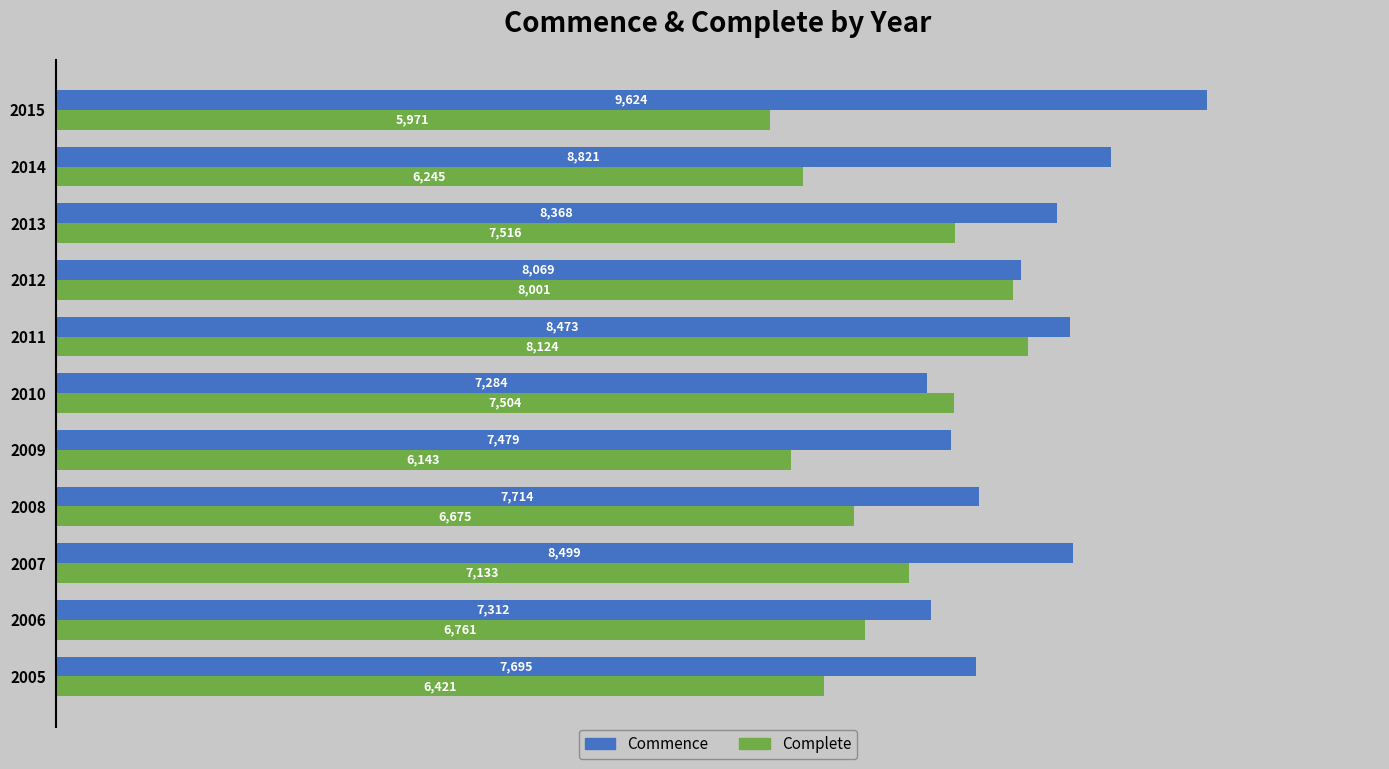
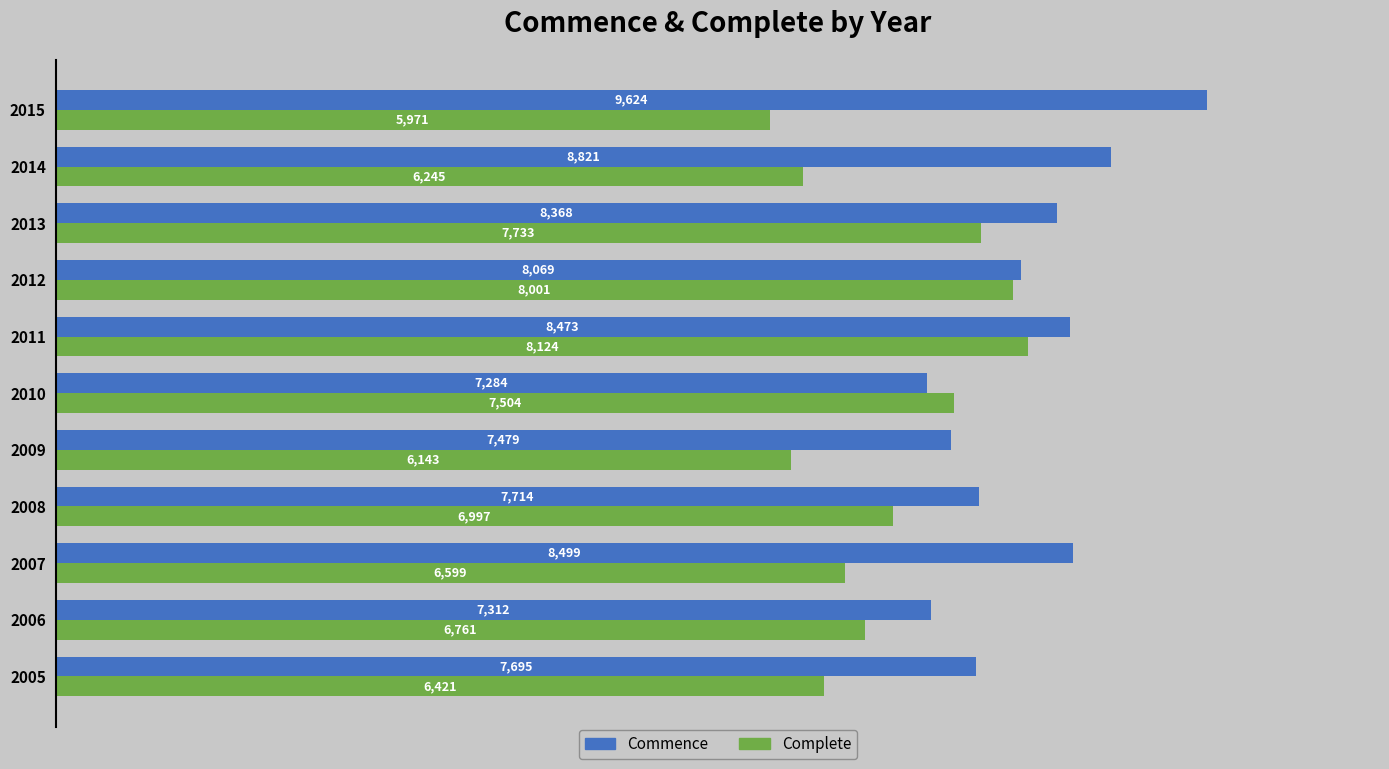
  {
    "Commence": {
      "2015": "9,624",
      "2014": "8,821",
      "2013": "8,368",
      "2012": "8,069",
      "2011": "8,473",
      "2010": "7,284",
      "2009": "7,479",
      "2008": "7,714",
      "2007": "8,499",
      "2006": "7,312",
      "2005": "7,695"
    },
    "Complete": {
      "2015": "5,971",
      "2014": "6,245",
-     "2013": "7,516",
+     "2013": "7,733",
      "2012": "8,001",
      "2011": "8,124",
      "2010": "7,504",
      "2009": "6,143",
-     "2008": "6,675",
-     "2007": "7,133",
+     "2008": "6,997",
+     "2007": "6,599",
      "2006": "6,761",
      "2005": "6,421"
    }
  }
